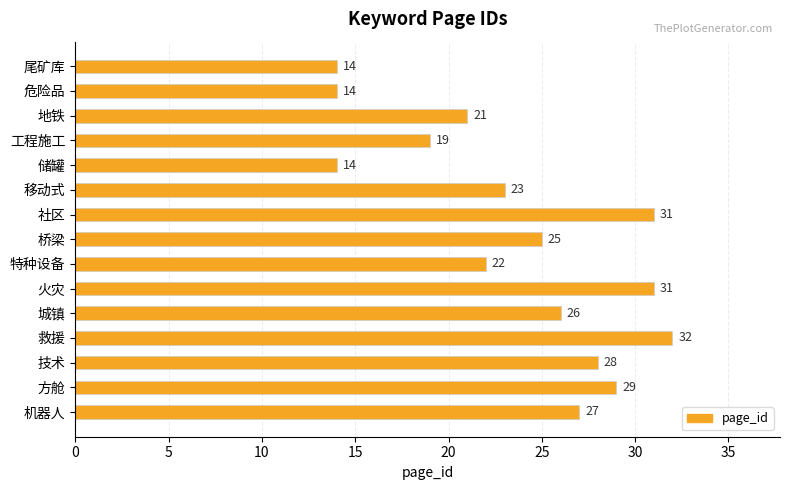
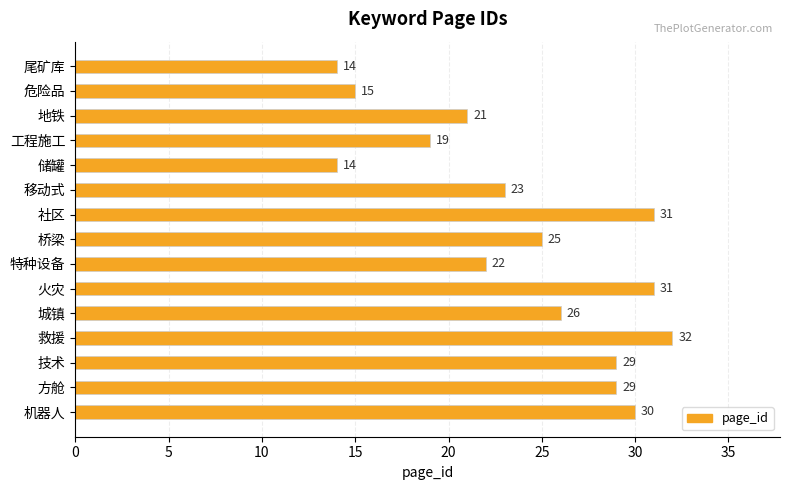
  {
    "尾矿库": 14,
-   "危险品": 14,
+   "危险品": 15,
    "地铁": 21,
    "工程施工": 19,
    "储罐": 14,
    "移动式": 23,
    "社区": 31,
    "桥梁": 25,
    "特种设备": 22,
    "火灾": 31,
    "城镇": 26,
    "救援": 32,
-   "技术": 28,
+   "技术": 29,
    "方舱": 29,
-   "机器人": 27
+   "机器人": 30
  }
